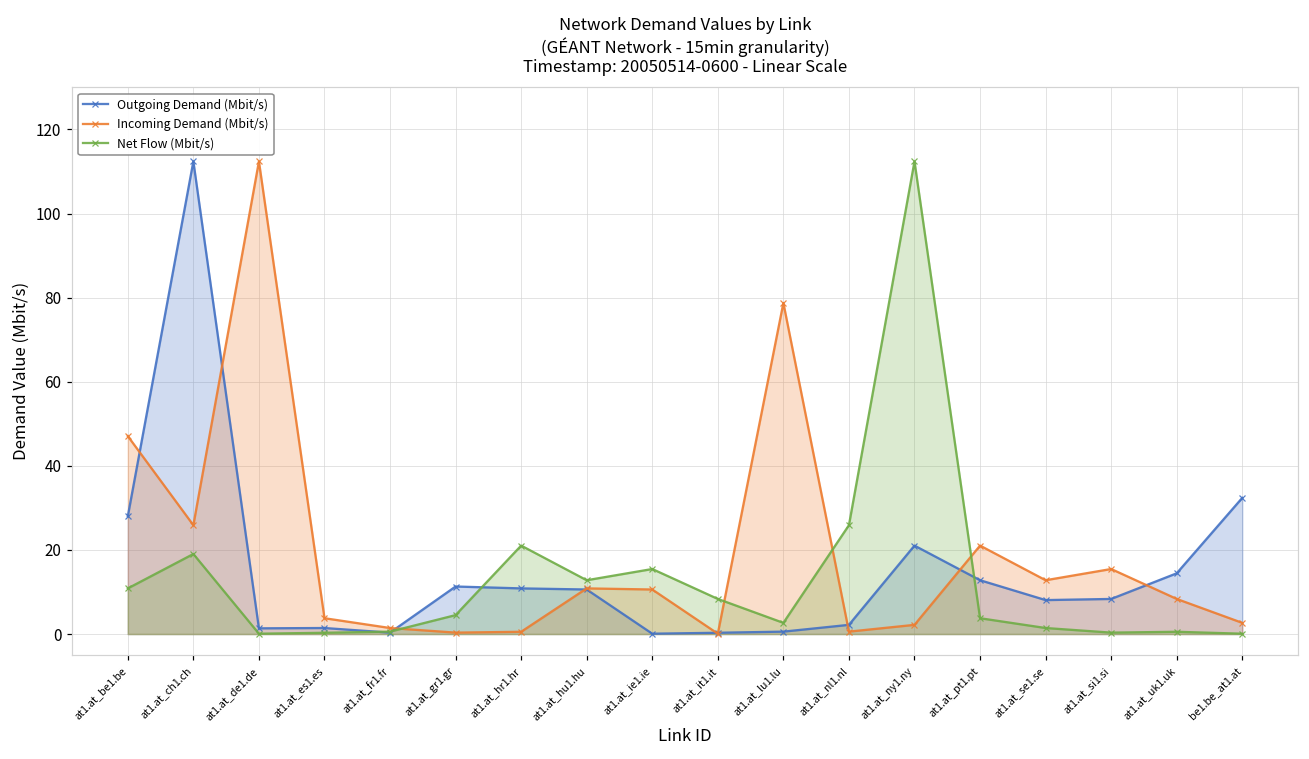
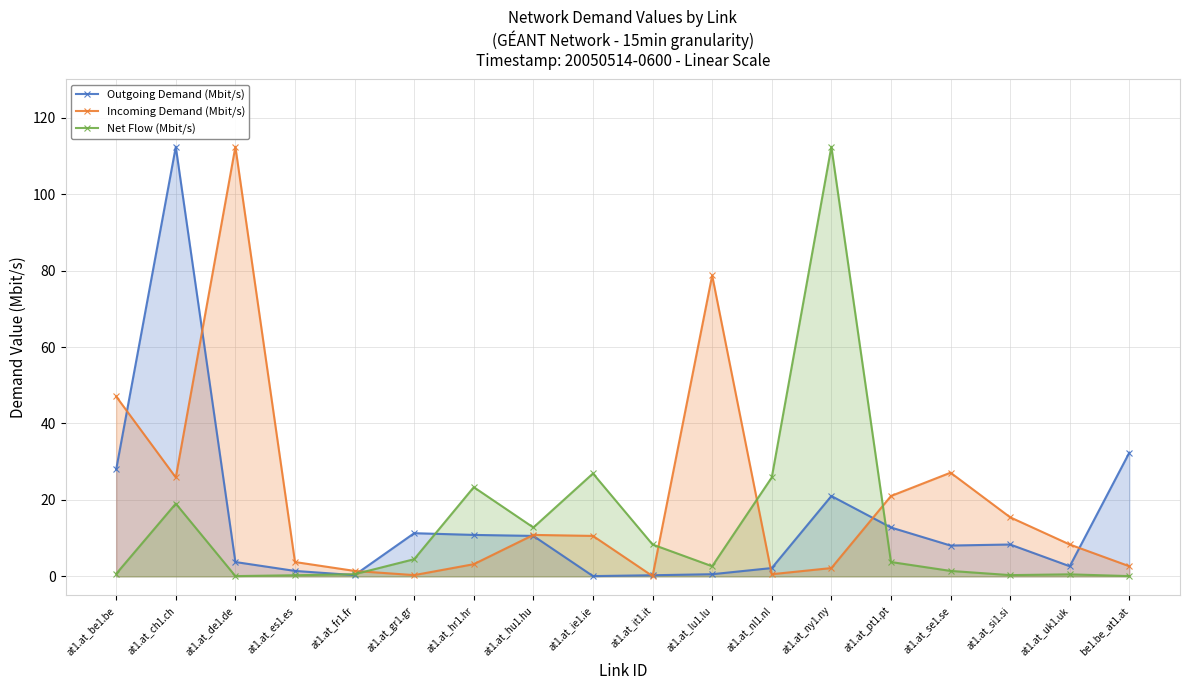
  {
    "Outgoing Demand (Mbit/s)": {
      "at1.at_be1.be": 28,
      "at1.at_ch1.ch": 112,
-     "at1.at_de1.de": 1,
+     "at1.at_de1.de": 4,
      "at1.at_es1.es": 1,
      "at1.at_gr1.gr": 11,
      "at1.at_hr1.hr": 11,
      "at1.at_ie1.ie": 0,
      "at1.at_lu1.lu": 1,
      "at1.at_nl1.nl": 2,
      "at1.at_ny1.ny": 21,
      "at1.at_pt1.pt": 13,
      "at1.at_se1.se": 8,
      "at1.at_si1.si": 8,
-     "at1.at_uk1.uk": 14,
+     "at1.at_uk1.uk": 3,
      "be1.be_at1.at": 32
    },
    "Incoming Demand (Mbit/s)": {
      "at1.at_be1.be": 47,
      "at1.at_ch1.ch": 26,
      "at1.at_de1.de": 112,
      "at1.at_es1.es": 4,
      "at1.at_fr1.fr": 1,
      "at1.at_gr1.gr": 0,
-     "at1.at_hr1.hr": 1,
+     "at1.at_hr1.hr": 3,
      "at1.at_ie1.ie": 11,
      "at1.at_lu1.lu": 79,
      "at1.at_nl1.nl": 1,
      "at1.at_ny1.ny": 2,
      "at1.at_pt1.pt": 21,
-     "at1.at_se1.se": 13,
+     "at1.at_se1.se": 27,
      "at1.at_si1.si": 15,
      "at1.at_uk1.uk": 8,
      "be1.be_at1.at": 3
    },
    "Net Flow (Mbit/s)": {
-     "at1.at_be1.be": 11,
+     "at1.at_be1.be": 1,
      "at1.at_ch1.ch": 19,
      "at1.at_de1.de": 0,
      "at1.at_es1.es": 0,
      "at1.at_gr1.gr": 4,
-     "at1.at_hr1.hr": 21,
+     "at1.at_hr1.hr": 23,
      "at1.at_hu1.hu": 13,
-     "at1.at_ie1.ie": 15,
+     "at1.at_ie1.ie": 27,
      "at1.at_it1.it": 8,
      "at1.at_lu1.lu": 3,
      "at1.at_nl1.nl": 26,
      "at1.at_ny1.ny": 112,
      "at1.at_pt1.pt": 4,
      "at1.at_se1.se": 1,
      "at1.at_si1.si": 0,
      "at1.at_uk1.uk": 1,
      "be1.be_at1.at": 0
    }
  }
